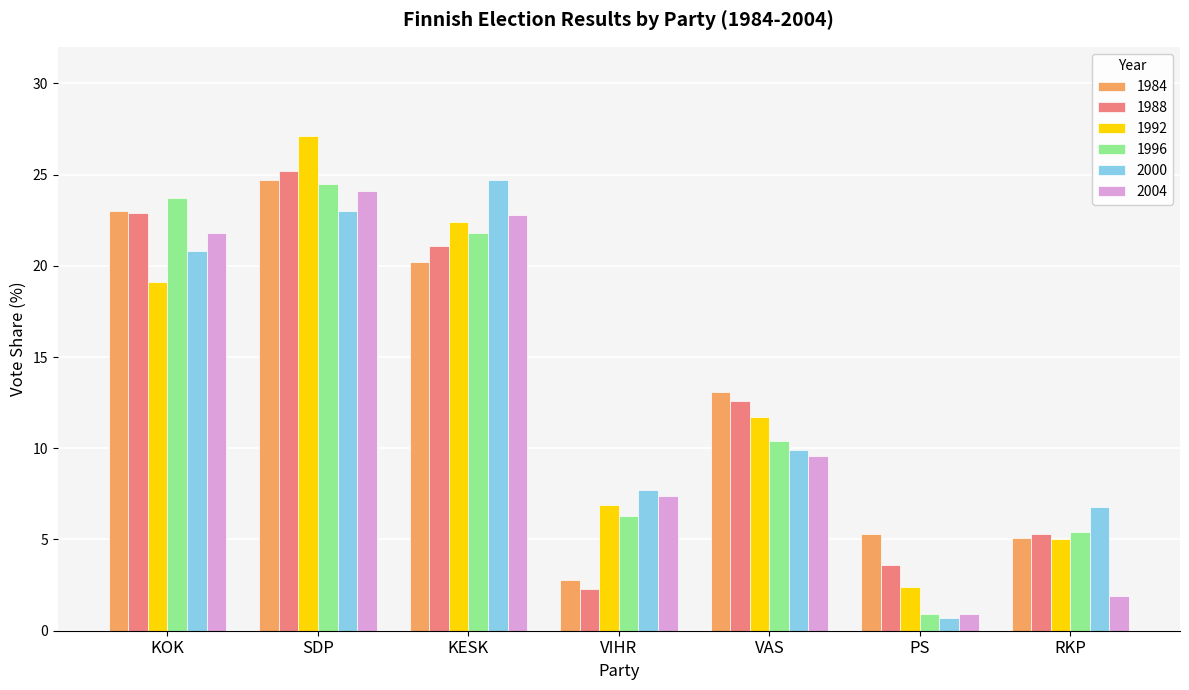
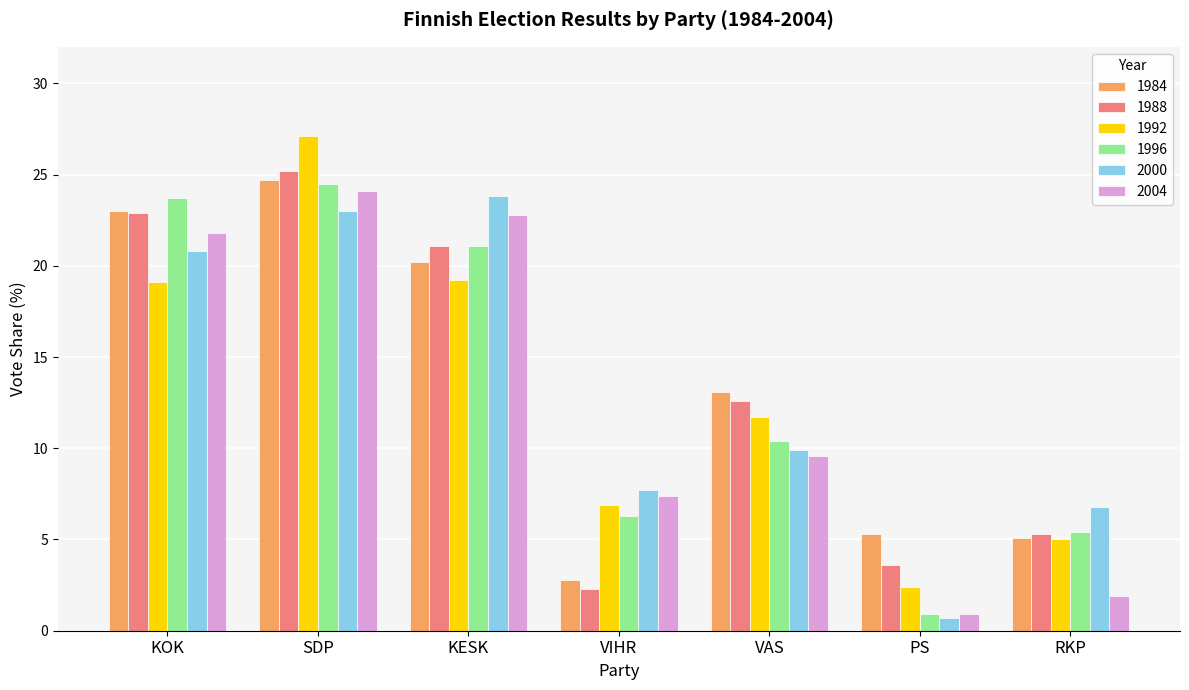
  {
    "1992": {
      "KOK": 19.1,
      "SDP": 27.1,
-     "KESK": 22.4,
+     "KESK": 19.2,
      "VIHR": 6.9,
      "VAS": 11.7,
      "PS": 2.4,
      "RKP": 5.0
    },
    "1996": {
      "KOK": 23.7,
      "SDP": 24.5,
-     "KESK": 21.8,
+     "KESK": 21.1,
      "VIHR": 6.3,
      "VAS": 10.4,
      "PS": 0.9,
      "RKP": 5.4
    },
    "2000": {
      "KOK": 20.8,
      "SDP": 23.0,
-     "KESK": 24.7,
+     "KESK": 23.8,
      "VIHR": 7.7,
      "VAS": 9.9,
      "PS": 0.7,
      "RKP": 6.8
    },
    "2004": {
      "KOK": 21.8,
      "SDP": 24.1,
      "KESK": 22.8,
      "VIHR": 7.4,
      "VAS": 9.6,
      "PS": 0.9,
      "RKP": 1.9
    }
  }
